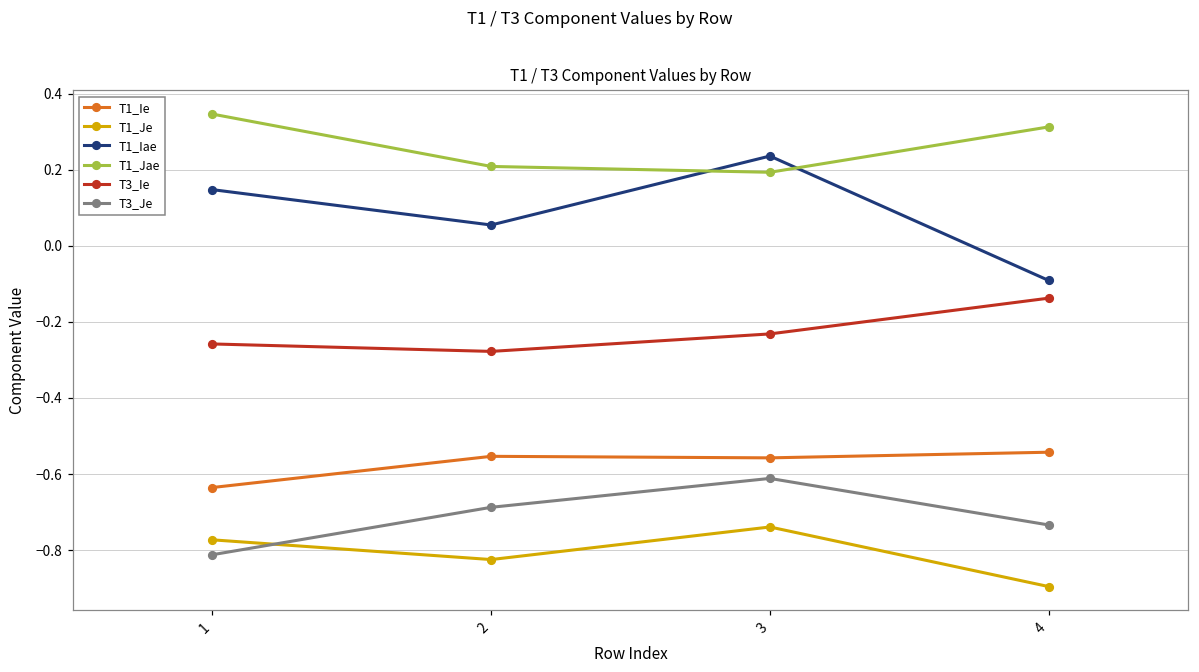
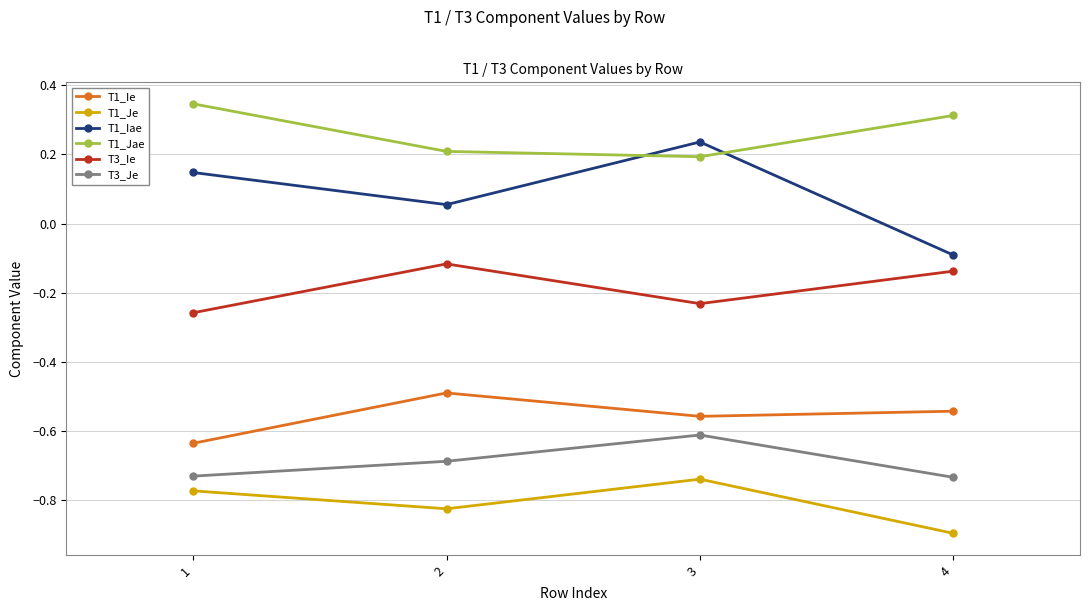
  {
    "T1_Ie": {
      "1": -0.64,
-     "2": -0.55,
+     "2": -0.49,
      "3": -0.56,
      "4": -0.54
    },
    "T1_Je": {
      "1": -0.77,
      "2": -0.83,
      "3": -0.74,
      "4": -0.90
    },
    "T1_Iae": {
      "1": 0.15,
      "2": 0.05,
      "3": 0.24,
      "4": -0.09
    },
    "T1_Jae": {
      "1": 0.35,
      "2": 0.21,
      "3": 0.19,
      "4": 0.31
    },
    "T3_Ie": {
      "1": -0.26,
-     "2": -0.28,
+     "2": -0.12,
      "3": -0.23,
      "4": -0.14
    },
    "T3_Je": {
-     "1": -0.81,
+     "1": -0.73,
      "2": -0.69,
      "3": -0.61,
      "4": -0.73
    }
  }
